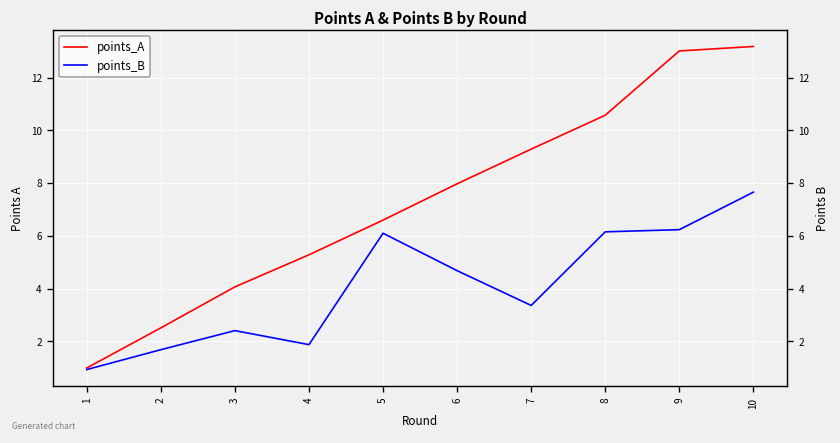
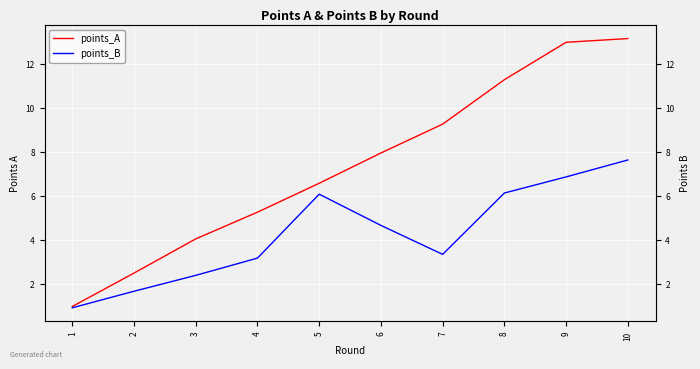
  {
    "points_A": {
      "2": 2.5,
      "3": 4.1,
      "4": 5.3,
      "5": 6.6,
      "6": 8.0,
      "7": 9.3,
-     "8": 10.6,
+     "8": 11.3,
      "9": 13.0,
      "10": 13.2
    },
    "points_B": {
      "2": 1.7,
      "3": 2.4,
-     "4": 1.9,
+     "4": 3.2,
      "5": 6.1,
      "6": 4.7,
      "7": 3.4,
      "8": 6.1,
-     "9": 6.2,
+     "9": 6.9,
      "10": 7.7
    }
  }
